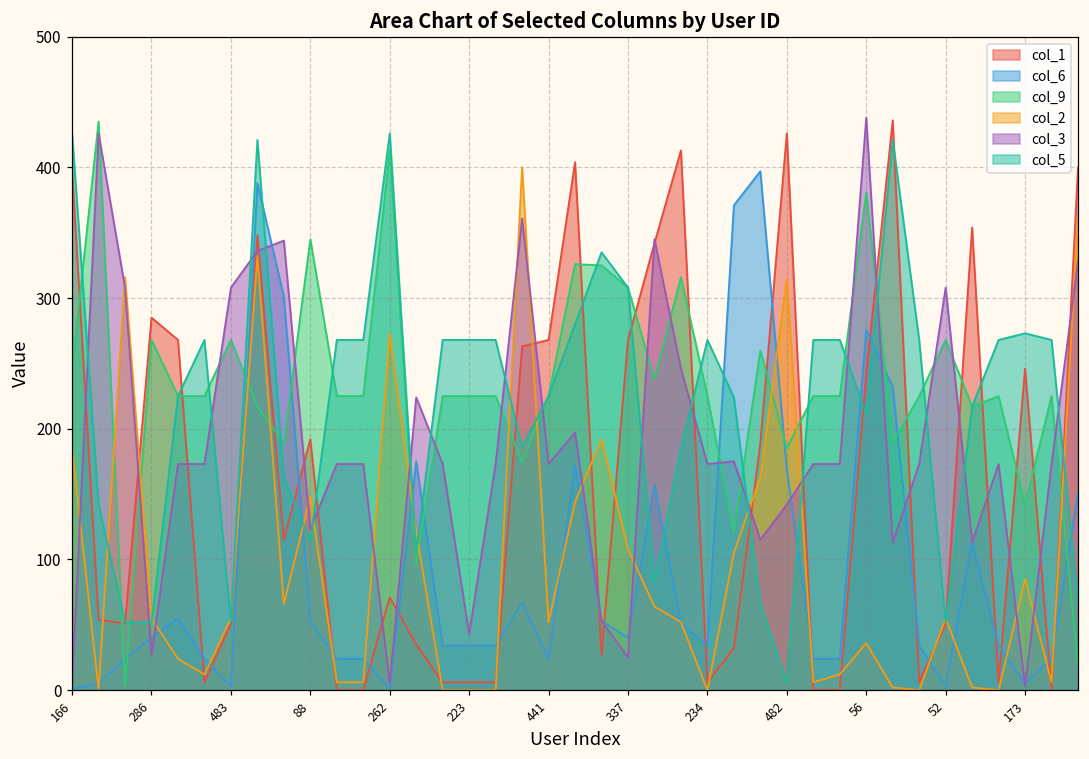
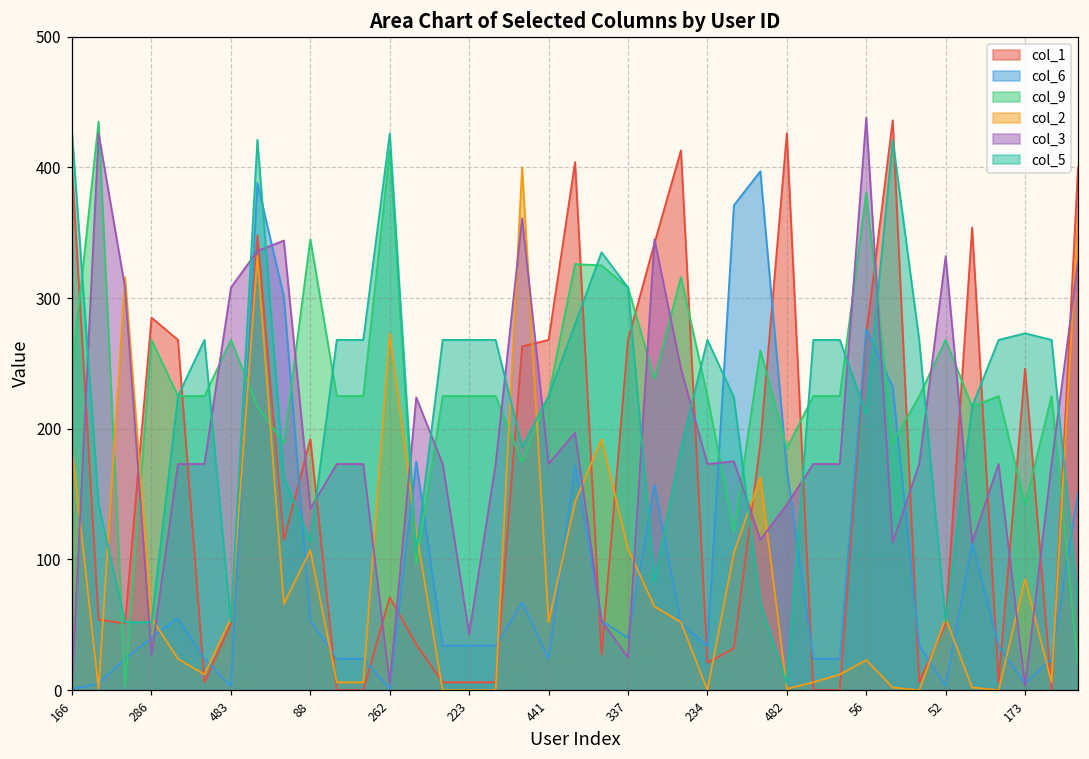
  {
    "col_1": {
      "166": 398,
      "286": 285,
      "88": 192,
      "262": 71,
      "223": 6,
      "441": 268,
      "337": 268,
-     "234": 6,
+     "234": 21,
      "482": 426,
-     "56": 242,
+     "56": 272,
      "173": 246
    },
    "col_2": {
      "166": 185,
      "286": 55,
      "483": 55,
-     "88": 148,
+     "88": 107,
      "262": 273,
      "223": 0,
      "441": 52,
      "337": 108,
      "234": 0,
-     "482": 315,
-     "56": 36,
+     "482": 1,
+     "56": 23,
      "52": 55,
      "173": 85
    },
    "col_3": {
      "166": 5,
      "286": 27,
      "483": 308,
-     "88": 123,
+     "88": 139,
      "262": 5,
      "223": 43,
      "441": 173,
      "337": 25,
      "234": 173,
      "482": 142,
      "56": 438,
-     "52": 308
+     "52": 332
    }
  }
